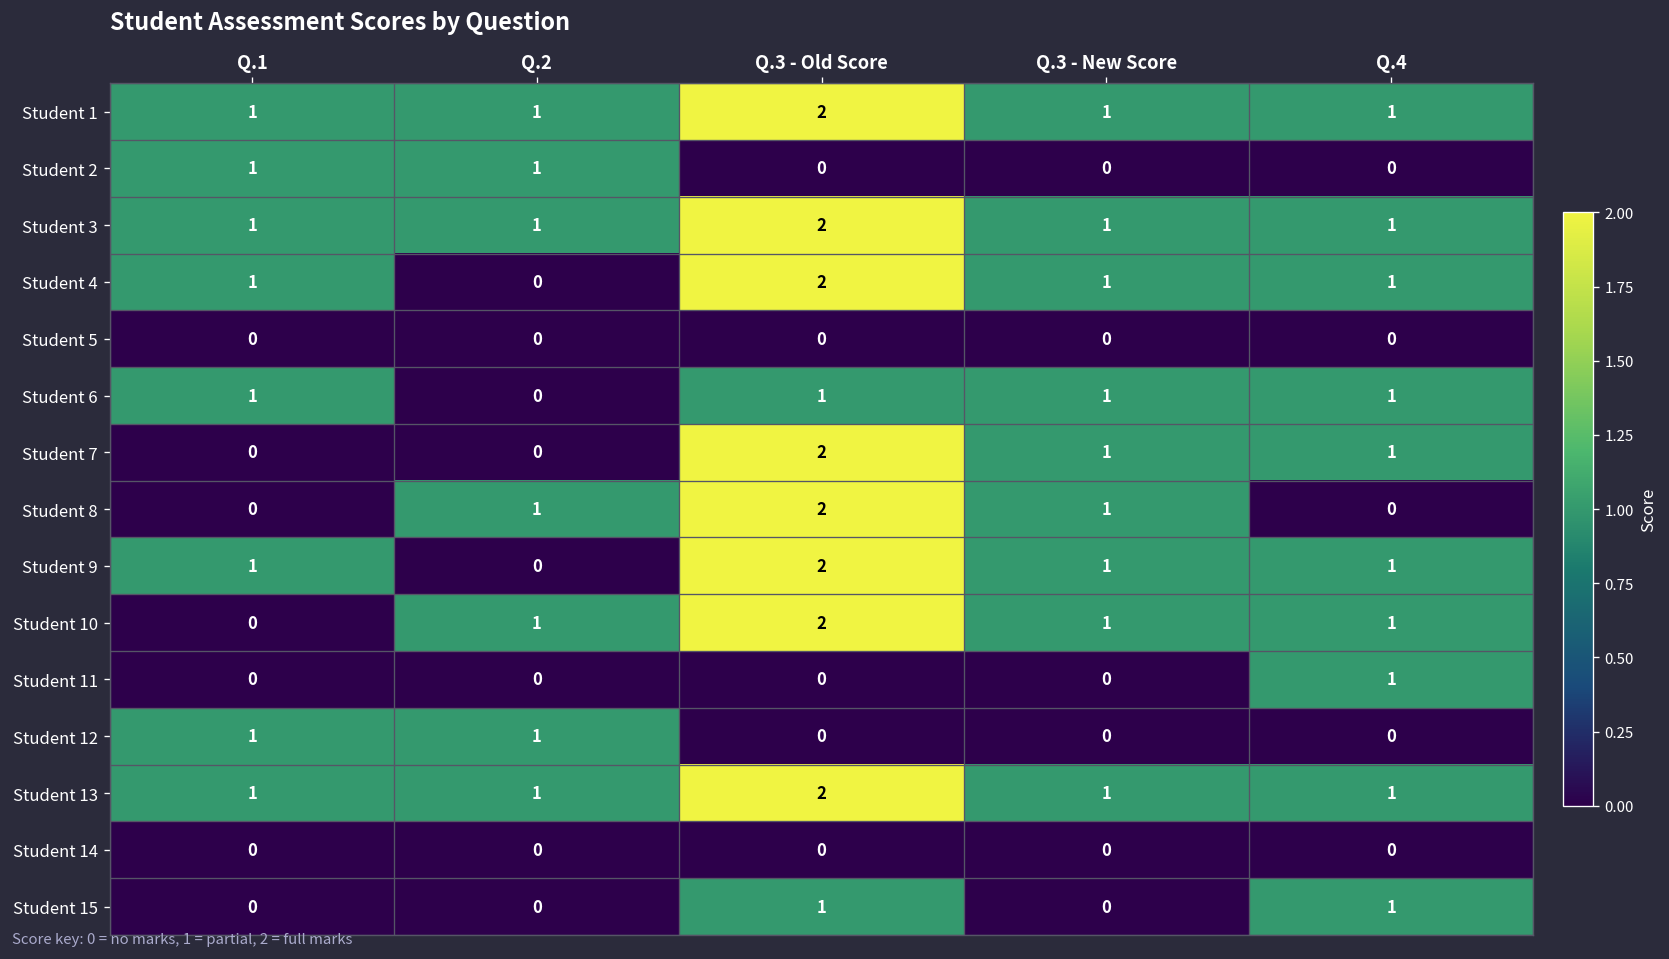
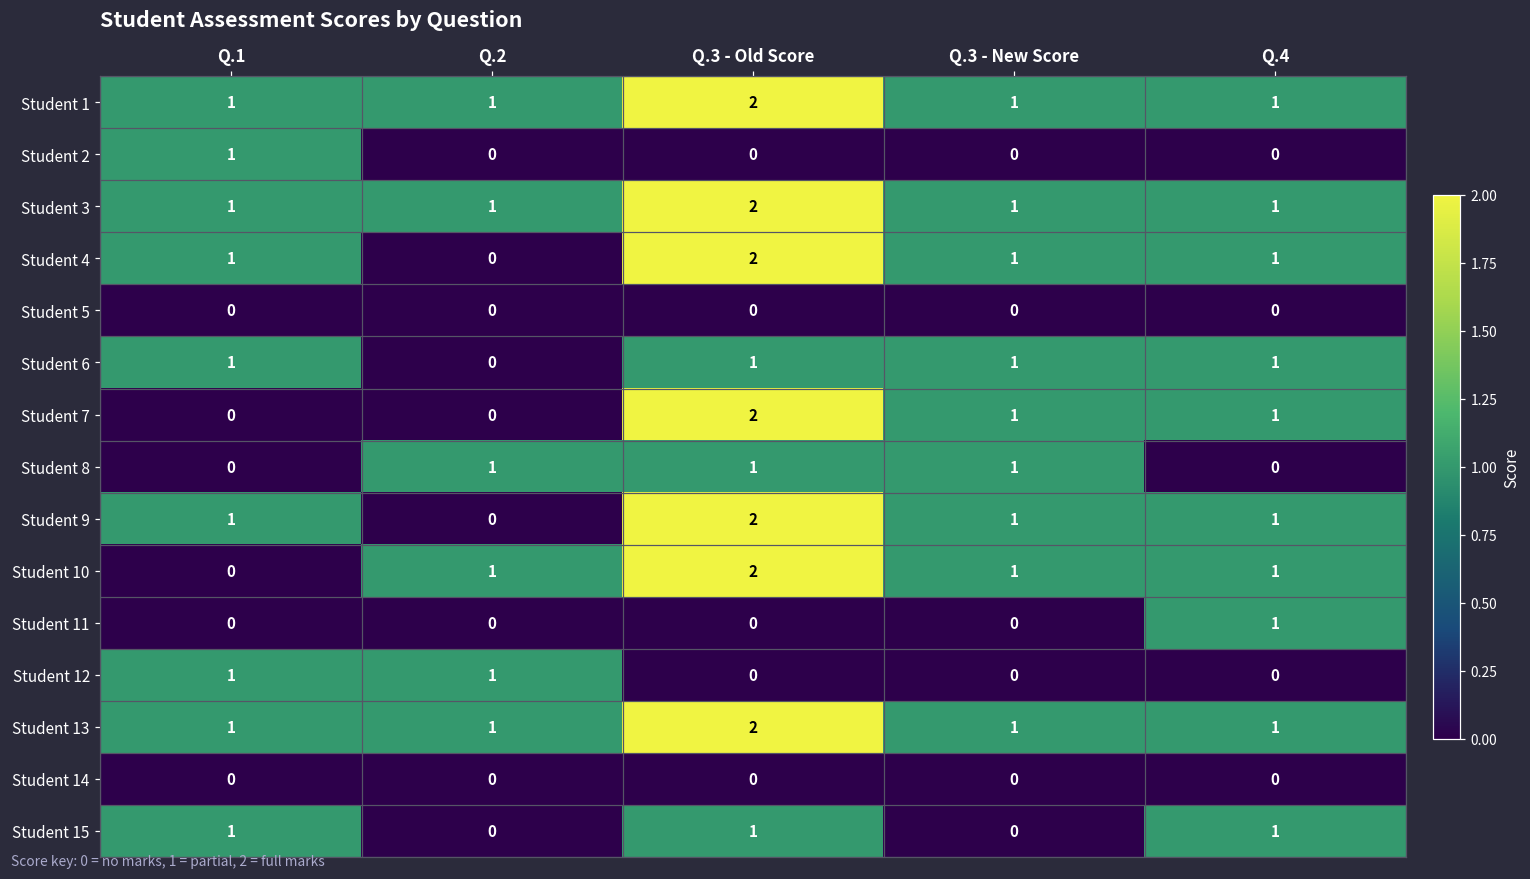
  {
    "Student 1": {
      "Q.1": 1,
      "Q.2": 1,
      "Q.3 - Old Score": 2,
      "Q.3 - New Score": 1,
      "Q.4": 1
    },
    "Student 2": {
      "Q.1": 1,
-     "Q.2": 1,
+     "Q.2": 0,
      "Q.3 - Old Score": 0,
      "Q.3 - New Score": 0,
      "Q.4": 0
    },
    "Student 3": {
      "Q.1": 1,
      "Q.2": 1,
      "Q.3 - Old Score": 2,
      "Q.3 - New Score": 1,
      "Q.4": 1
    },
    "Student 4": {
      "Q.1": 1,
      "Q.2": 0,
      "Q.3 - Old Score": 2,
      "Q.3 - New Score": 1,
      "Q.4": 1
    },
    "Student 5": {
      "Q.1": 0,
      "Q.2": 0,
      "Q.3 - Old Score": 0,
      "Q.3 - New Score": 0,
      "Q.4": 0
    },
    "Student 6": {
      "Q.1": 1,
      "Q.2": 0,
      "Q.3 - Old Score": 1,
      "Q.3 - New Score": 1,
      "Q.4": 1
    },
    "Student 7": {
      "Q.1": 0,
      "Q.2": 0,
      "Q.3 - Old Score": 2,
      "Q.3 - New Score": 1,
      "Q.4": 1
    },
    "Student 8": {
      "Q.1": 0,
      "Q.2": 1,
-     "Q.3 - Old Score": 2,
+     "Q.3 - Old Score": 1,
      "Q.3 - New Score": 1,
      "Q.4": 0
    },
    "Student 9": {
      "Q.1": 1,
      "Q.2": 0,
      "Q.3 - Old Score": 2,
      "Q.3 - New Score": 1,
      "Q.4": 1
    },
    "Student 10": {
      "Q.1": 0,
      "Q.2": 1,
      "Q.3 - Old Score": 2,
      "Q.3 - New Score": 1,
      "Q.4": 1
    },
    "Student 11": {
      "Q.1": 0,
      "Q.2": 0,
      "Q.3 - Old Score": 0,
      "Q.3 - New Score": 0,
      "Q.4": 1
    },
    "Student 12": {
      "Q.1": 1,
      "Q.2": 1,
      "Q.3 - Old Score": 0,
      "Q.3 - New Score": 0,
      "Q.4": 0
    },
    "Student 13": {
      "Q.1": 1,
      "Q.2": 1,
      "Q.3 - Old Score": 2,
      "Q.3 - New Score": 1,
      "Q.4": 1
    },
    "Student 14": {
      "Q.1": 0,
      "Q.2": 0,
      "Q.3 - Old Score": 0,
      "Q.3 - New Score": 0,
      "Q.4": 0
    },
    "Student 15": {
-     "Q.1": 0,
+     "Q.1": 1,
      "Q.2": 0,
      "Q.3 - Old Score": 1,
      "Q.3 - New Score": 0,
      "Q.4": 1
    }
  }
